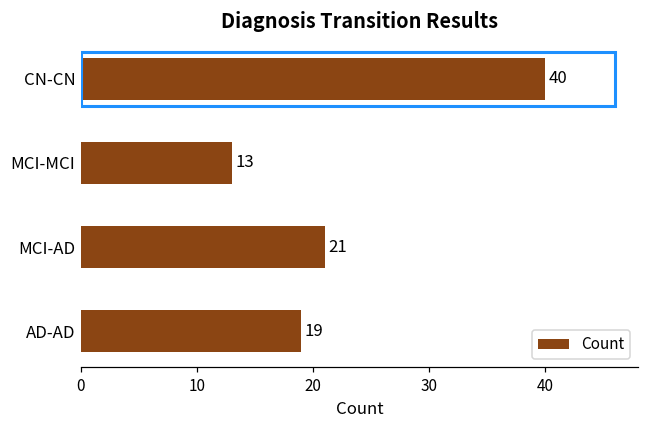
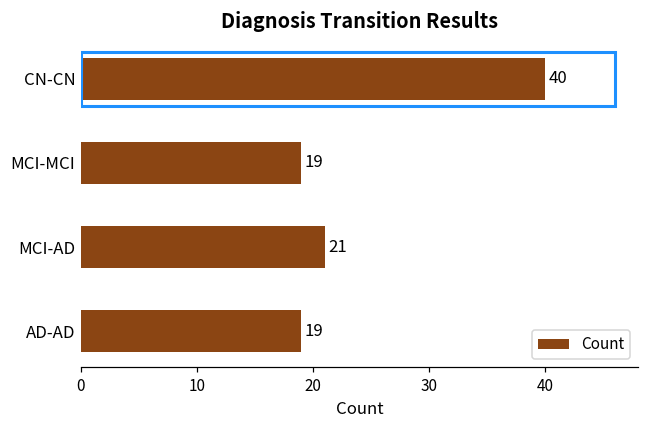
  {
    "CN-CN": 40,
-   "MCI-MCI": 13,
+   "MCI-MCI": 19,
    "MCI-AD": 21,
    "AD-AD": 19
  }
